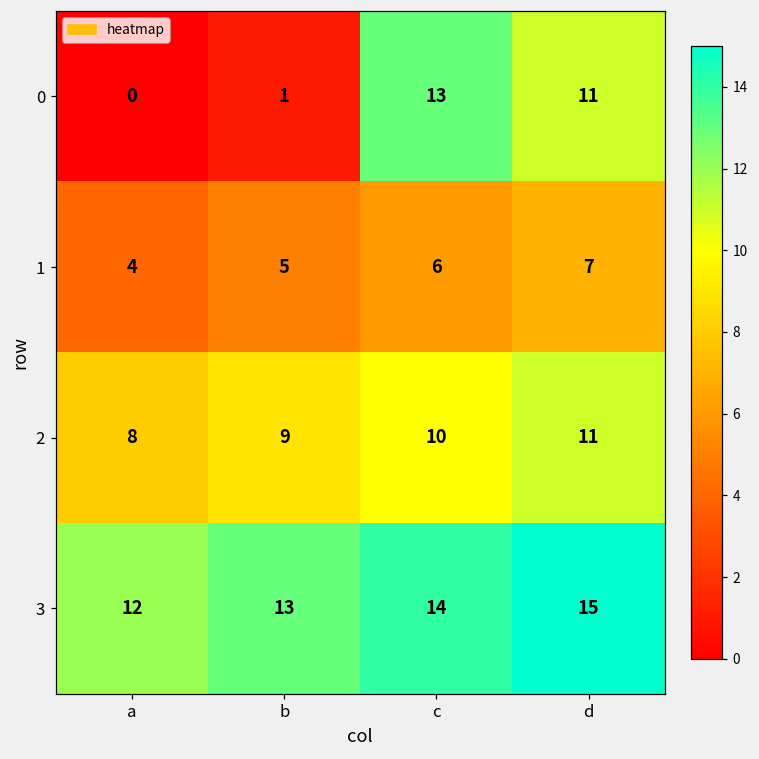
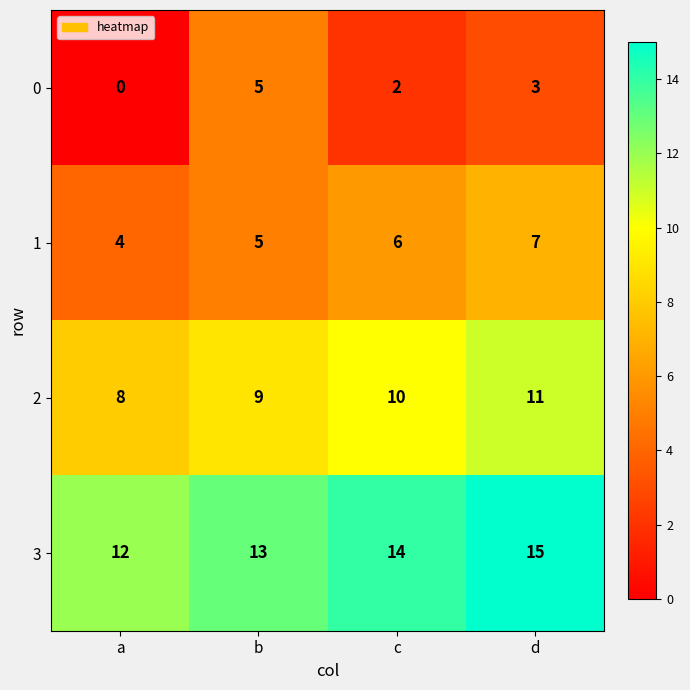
  {
    "0": {
      "a": 0,
-     "b": 1,
-     "c": 13,
-     "d": 11
+     "b": 5,
+     "c": 2,
+     "d": 3
    },
    "1": {
      "a": 4,
      "b": 5,
      "c": 6,
      "d": 7
    },
    "2": {
      "a": 8,
      "b": 9,
      "c": 10,
      "d": 11
    },
    "3": {
      "a": 12,
      "b": 13,
      "c": 14,
      "d": 15
    }
  }
